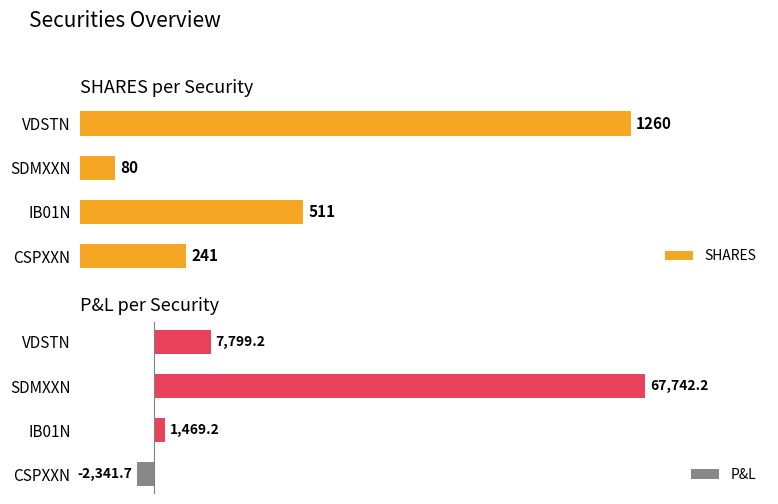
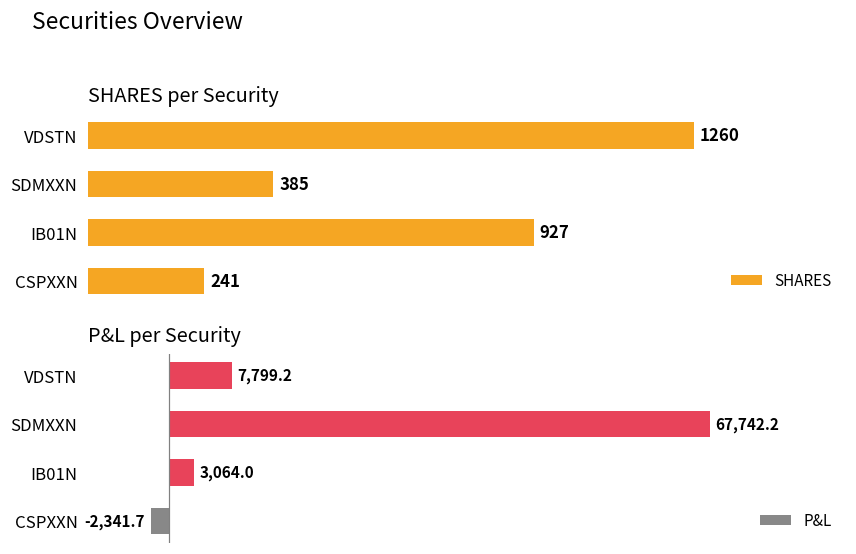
  {
    "SHARES per Security": {
      "VDSTN": "1260",
-     "SDMXXN": "80",
-     "IB01N": "511",
+     "SDMXXN": "385",
+     "IB01N": "927",
      "CSPXXN": "241"
    },
    "P&L per Security": {
      "VDSTN": "7,799.2",
      "SDMXXN": "67,742.2",
-     "IB01N": "1,469.2",
+     "IB01N": "3,064.0",
      "CSPXXN": "-2,341.7"
    }
  }
